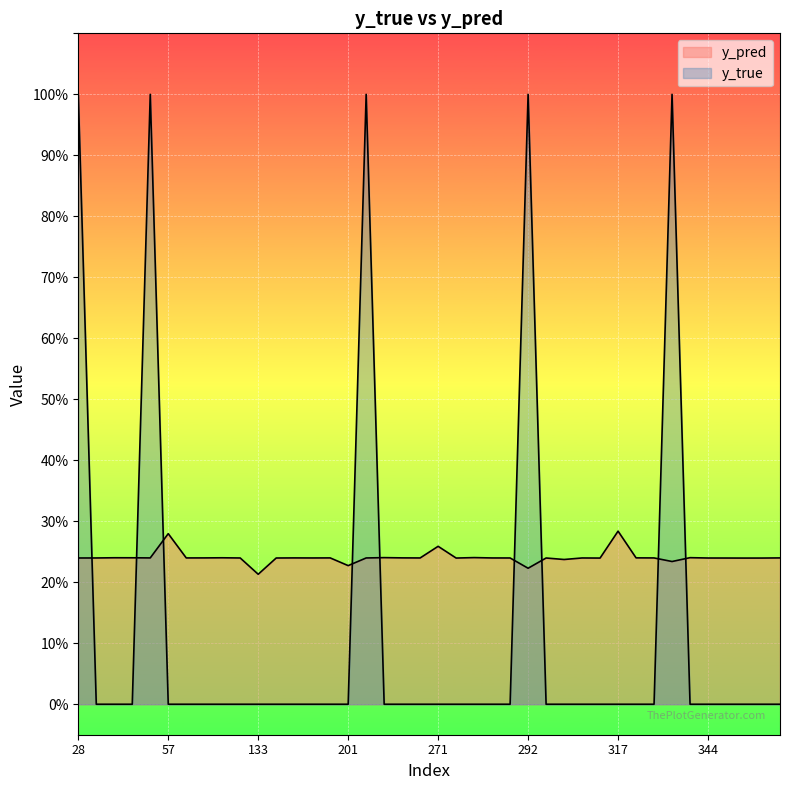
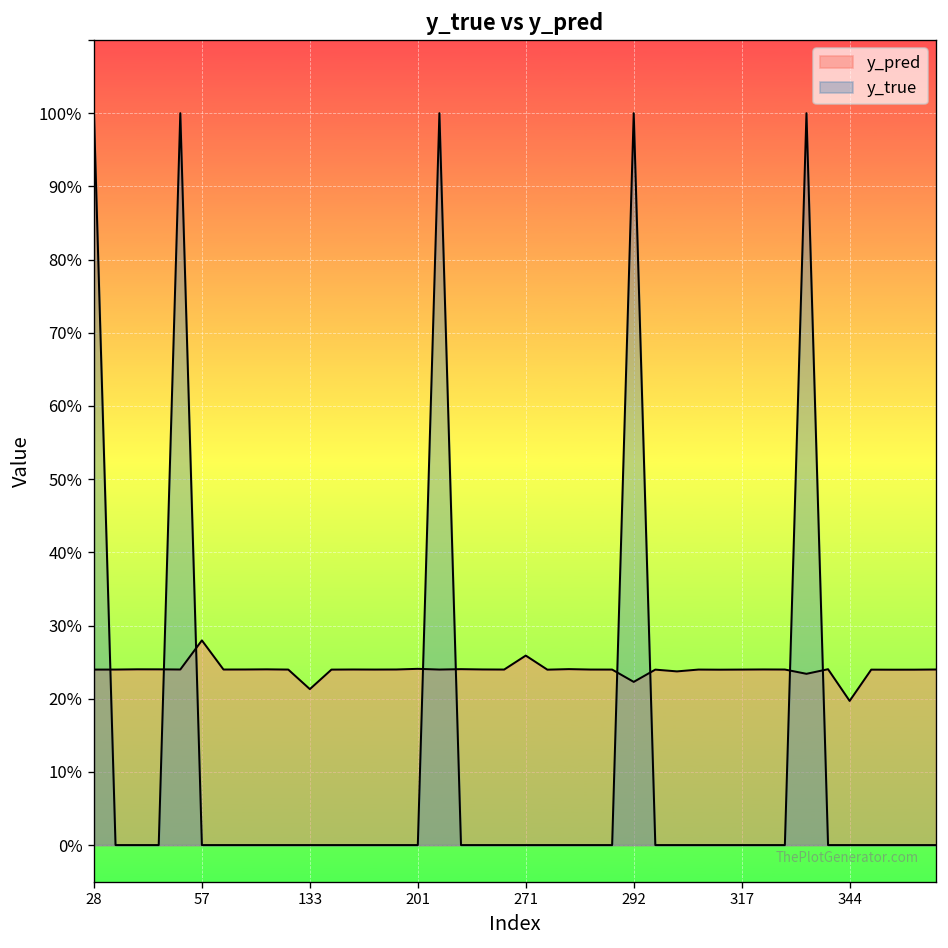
  {
    "y_pred": {
      "57": "28%",
      "133": "21%",
-     "201": "23%",
+     "201": "24%",
      "271": "26%",
      "292": "22%",
-     "317": "28%",
-     "344": "24%"
+     "317": "24%",
+     "344": "20%"
    },
    "y_true": {
      "57": "0%",
      "133": "0%",
      "201": "0%",
      "271": "0%",
      "292": "100%",
      "317": "0%",
      "344": "0%"
    }
  }
